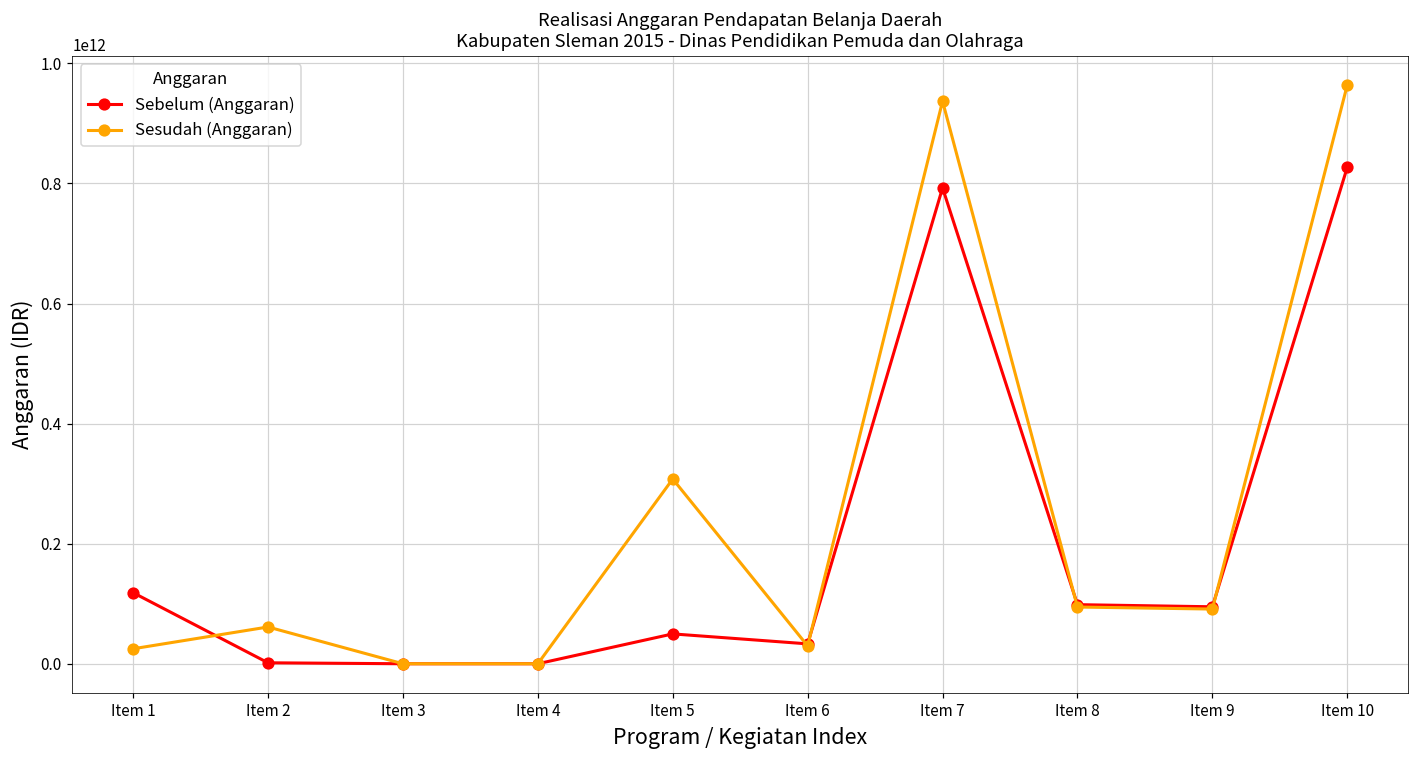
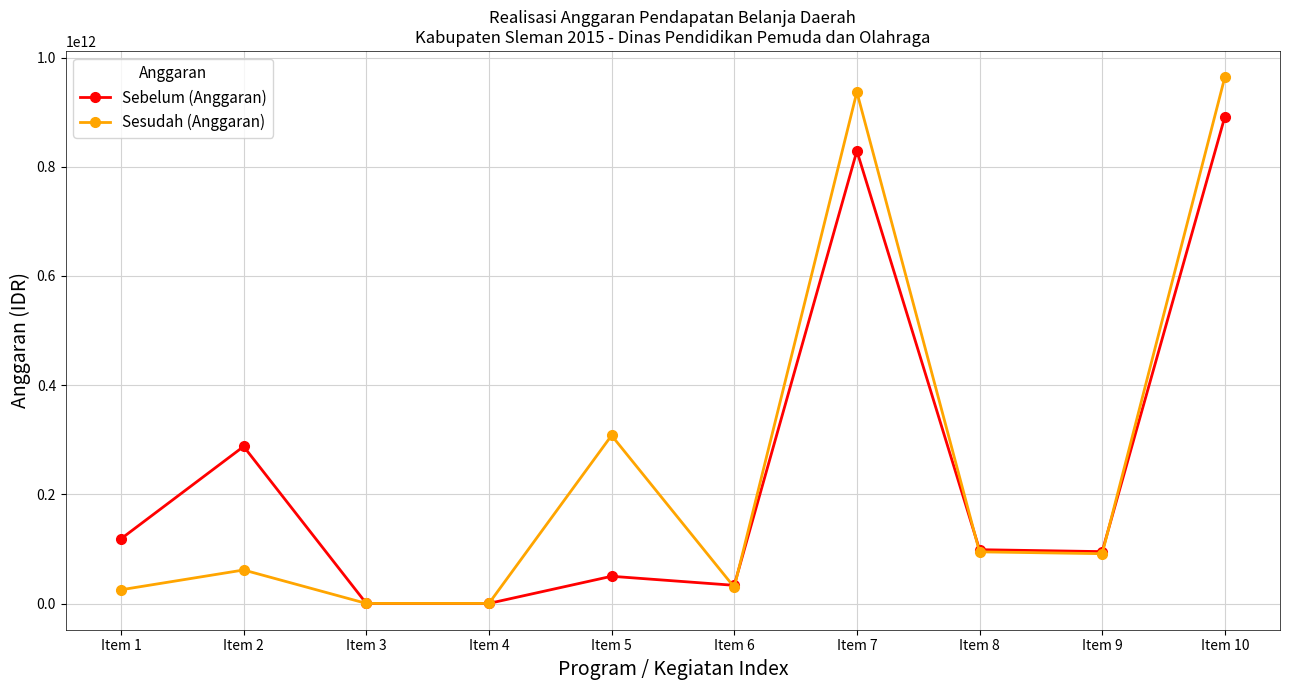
  {
    "Sebelum (Anggaran)": {
      "Item 1": 120000000000,
-     "Item 2": 0,
+     "Item 2": 290000000000,
      "Item 5": 50000000000,
-     "Item 7": 790000000000,
-     "Item 10": 830000000000
+     "Item 7": 830000000000,
+     "Item 10": 890000000000
    },
    "Sesudah (Anggaran)": {
      "Item 1": 30000000000,
      "Item 2": 60000000000,
      "Item 5": 310000000000,
      "Item 7": 940000000000,
      "Item 10": 960000000000
    }
  }
